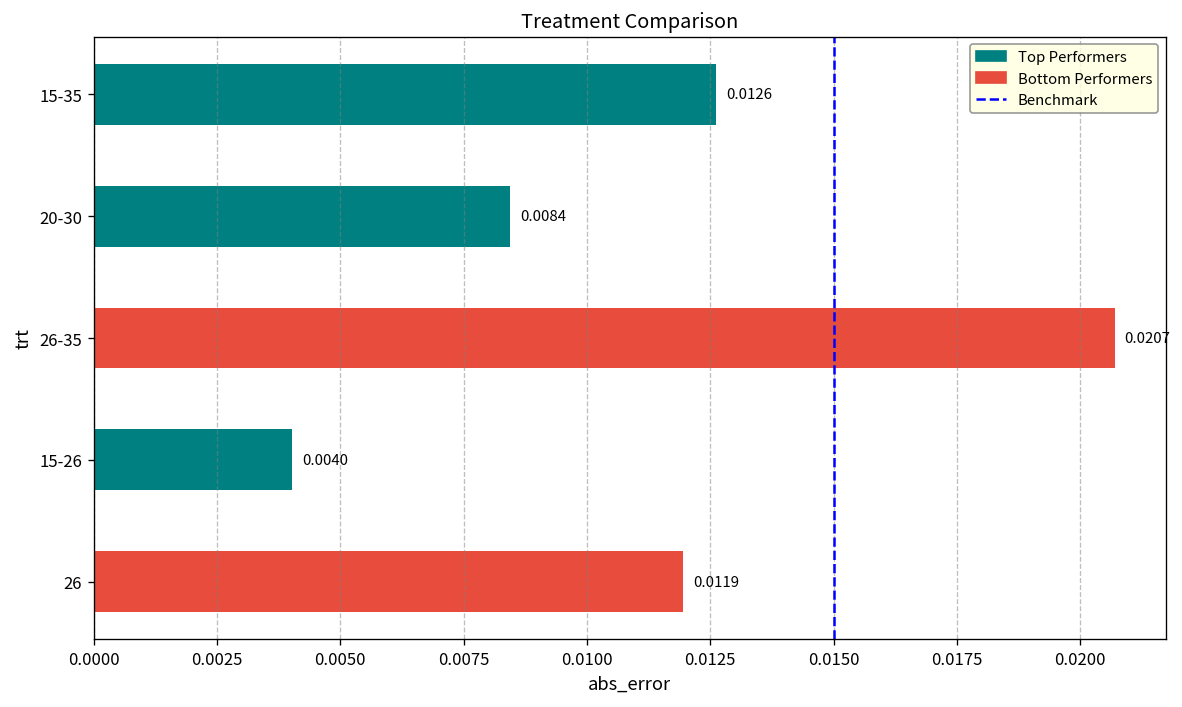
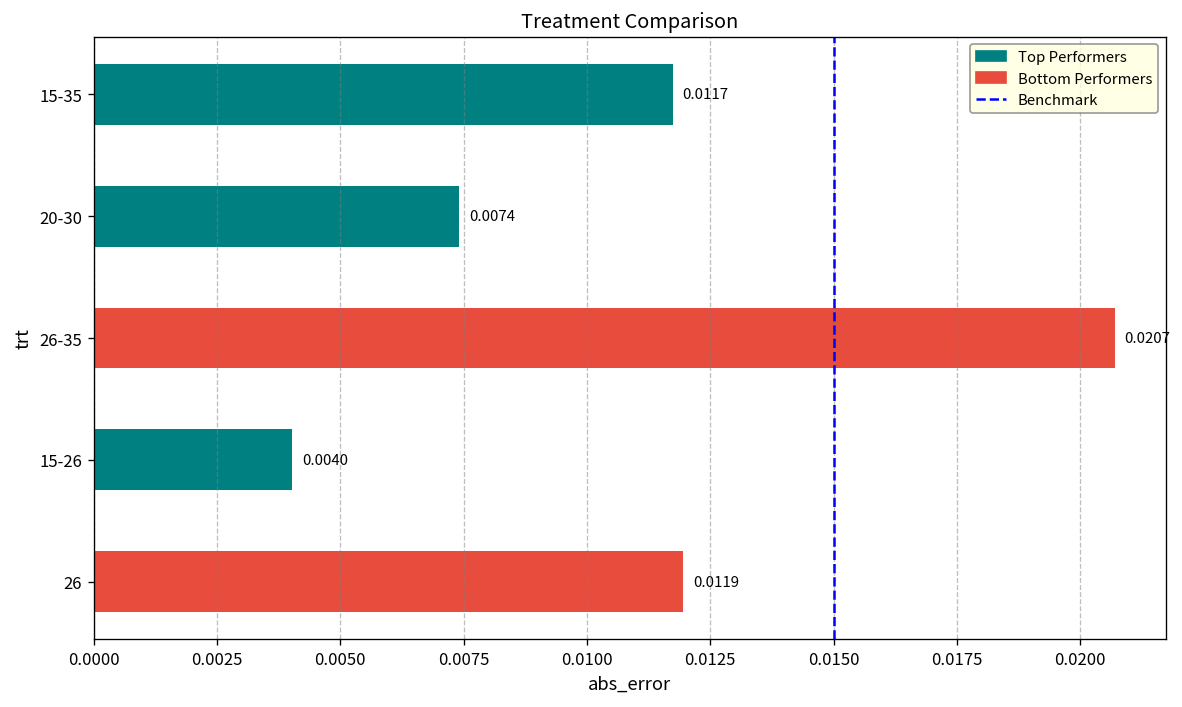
  {
-   "15-35": 0.0126,
-   "20-30": 0.0084,
+   "15-35": 0.0117,
+   "20-30": 0.0074,
    "26-35": 0.0207,
    "15-26": 0.0040,
    "26": 0.0119
  }
